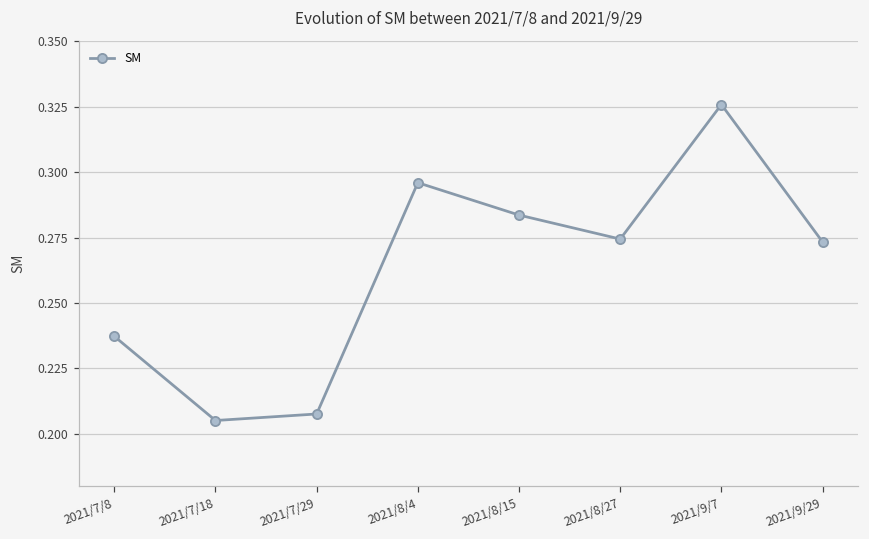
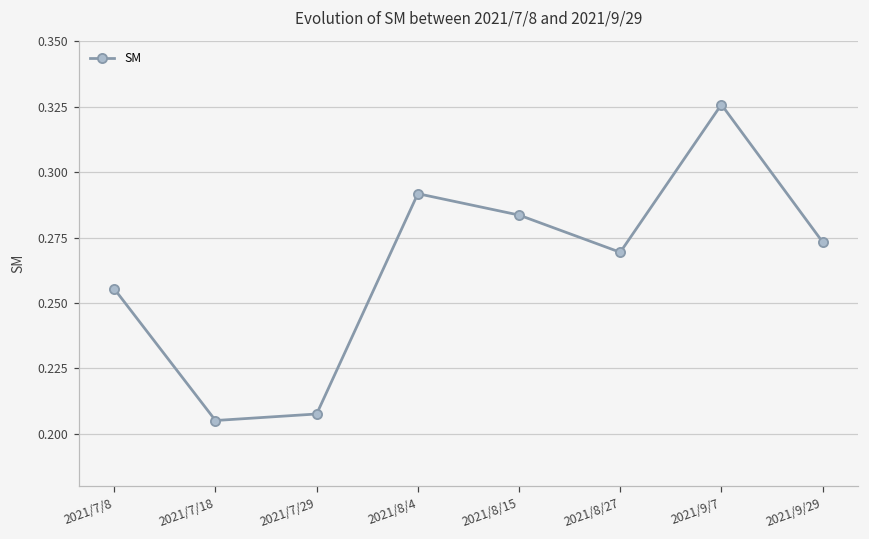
  {
-   "2021/7/8": 0.237,
+   "2021/7/8": 0.255,
    "2021/7/18": 0.205,
    "2021/7/29": 0.208,
-   "2021/8/4": 0.296,
+   "2021/8/4": 0.292,
    "2021/8/15": 0.284,
-   "2021/8/27": 0.274,
+   "2021/8/27": 0.269,
    "2021/9/7": 0.326,
    "2021/9/29": 0.273
  }
